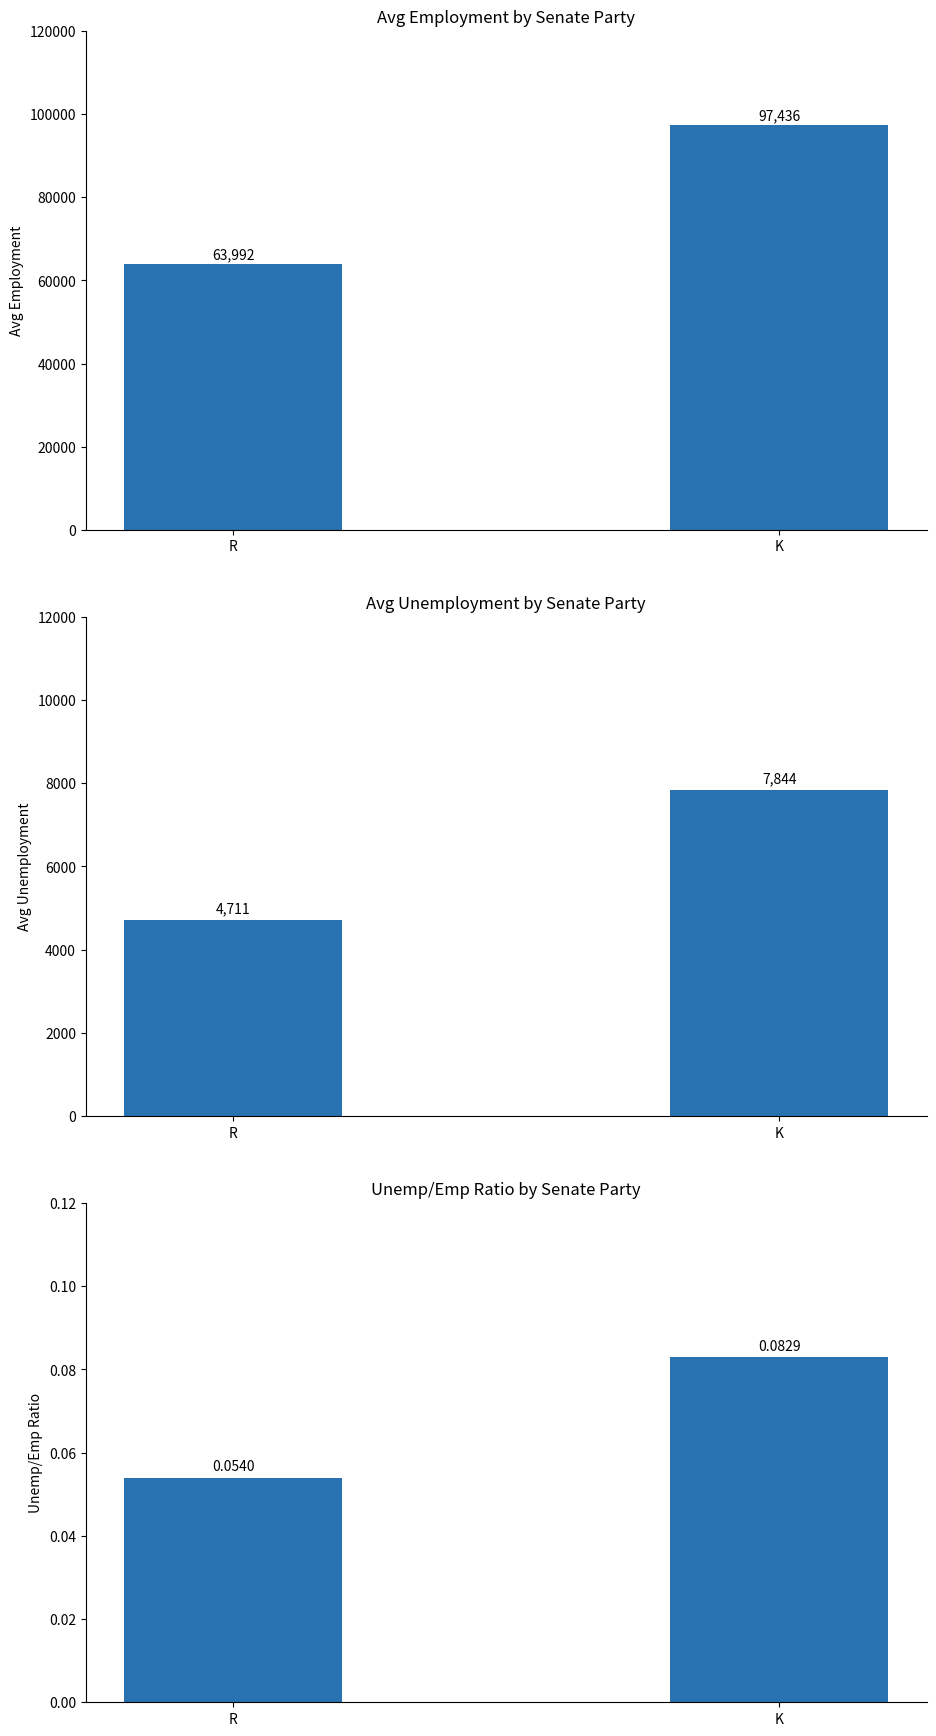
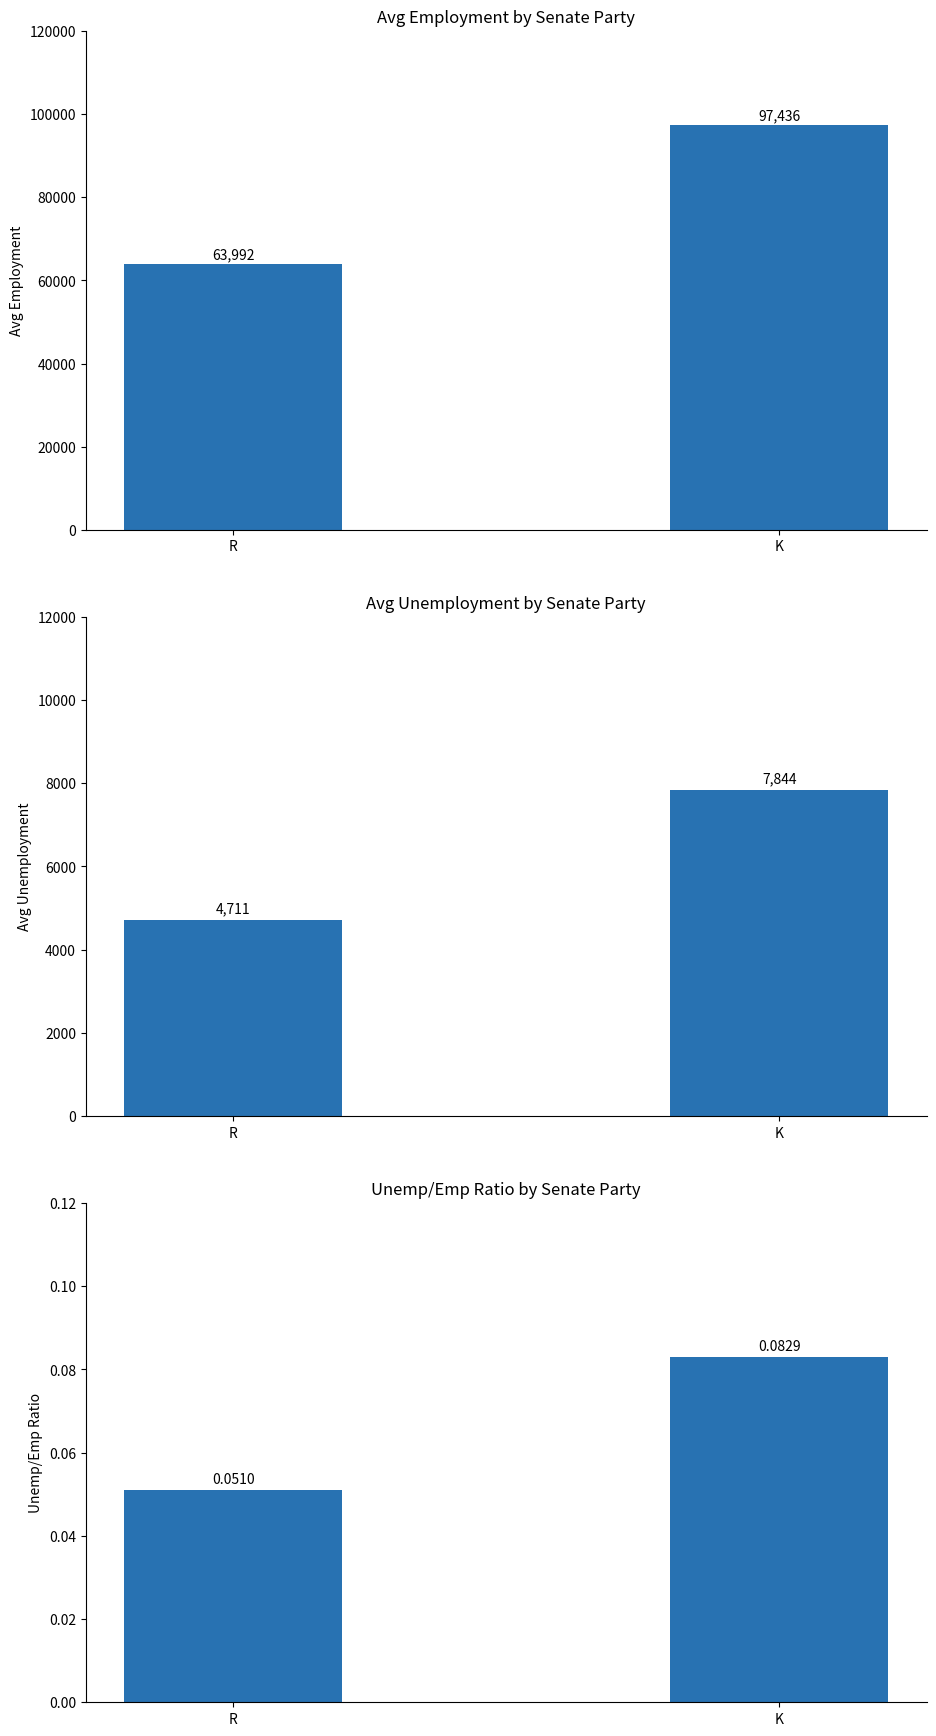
  {
    "Avg Employment by Senate Party": {
      "R": "63,992",
      "K": "97,436"
    },
    "Avg Unemployment by Senate Party": {
      "R": "4,711",
      "K": "7,844"
    },
    "Unemp/Emp Ratio by Senate Party": {
-     "R": "0.0540",
+     "R": "0.0510",
      "K": "0.0829"
    }
  }
